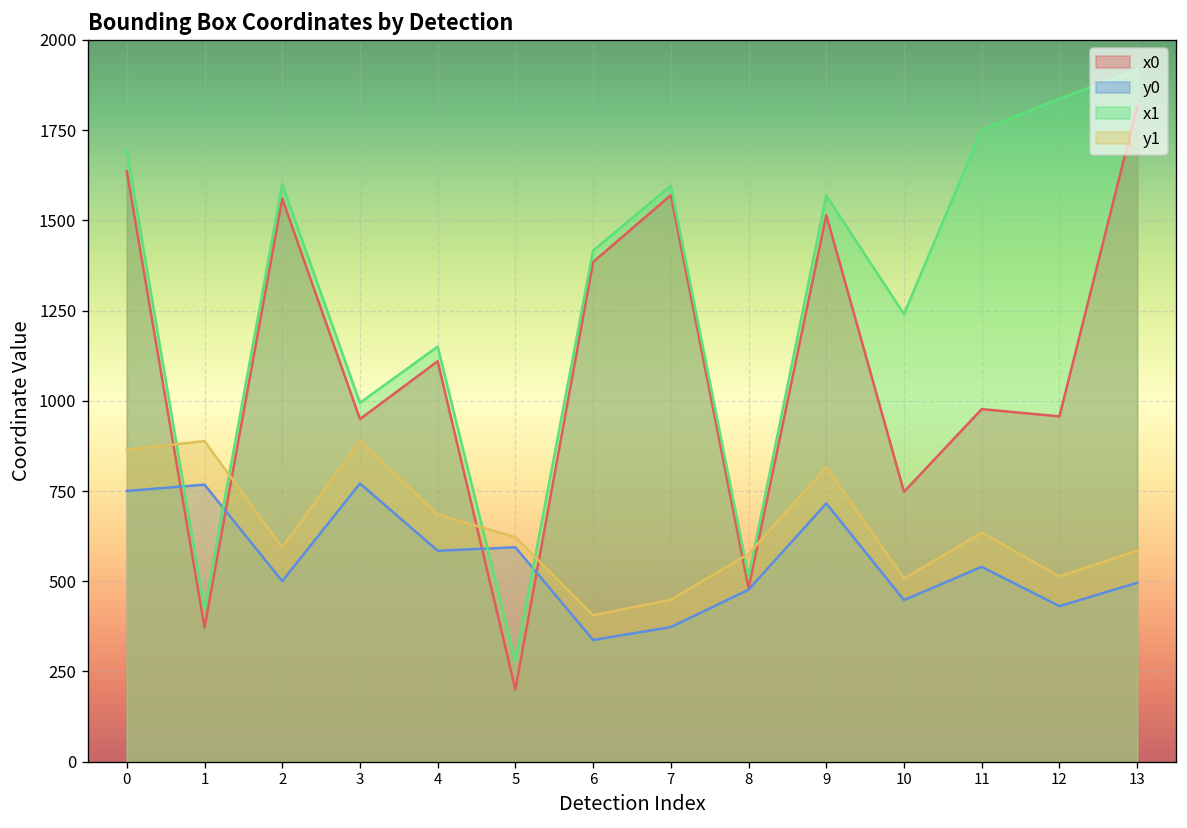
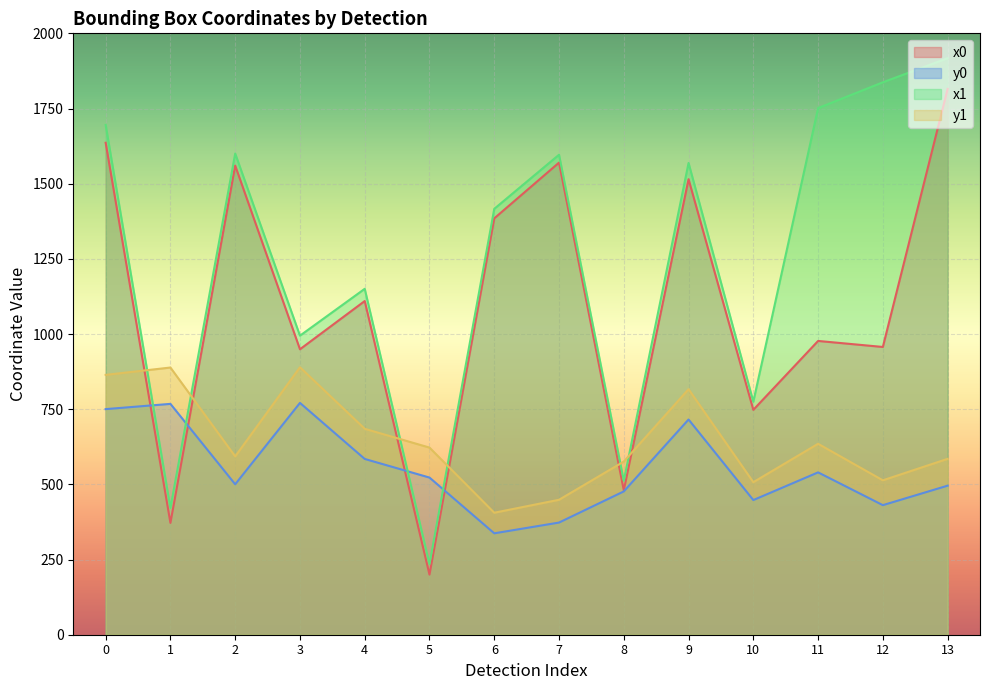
  {
    "x0": {
      "0": 1640,
      "1": 370,
      "2": 1560,
      "3": 950,
      "4": 1110,
      "5": 200,
      "6": 1380,
      "7": 1570,
      "9": 1510,
      "10": 750,
      "11": 980,
      "12": 960
    },
    "y0": {
      "0": 750,
      "1": 770,
      "2": 500,
      "3": 770,
      "4": 580,
-     "5": 590,
+     "5": 520,
      "6": 340,
      "7": 370,
      "9": 720,
      "10": 450,
      "11": 540,
      "12": 430,
      "13": 500
    },
    "x1": {
      "0": 1700,
      "1": 420,
      "2": 1600,
      "3": 990,
      "4": 1150,
-     "5": 280,
+     "5": 240,
      "6": 1420,
      "7": 1600,
      "8": 510,
      "9": 1570,
-     "10": 1240,
+     "10": 770,
      "11": 1750,
      "12": 1840
    },
    "y1": {
      "0": 860,
      "1": 890,
      "2": 590,
      "3": 890,
      "4": 680,
      "5": 620,
      "6": 410,
      "7": 450,
      "8": 580,
      "9": 820,
      "10": 510,
      "11": 640,
      "12": 510,
      "13": 580
    }
  }
